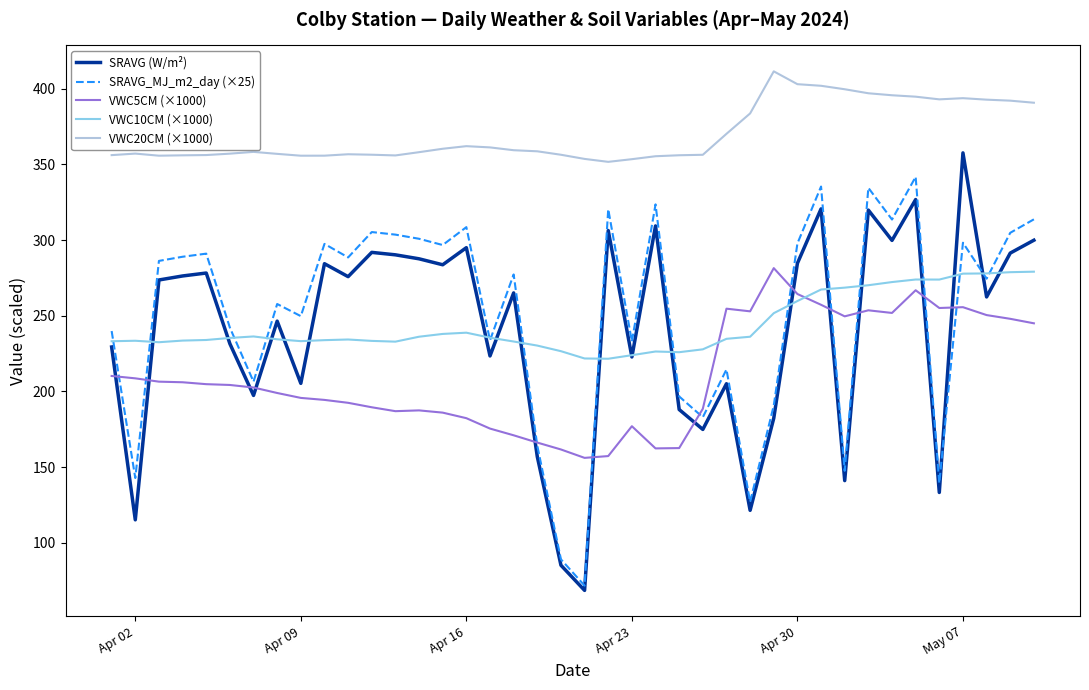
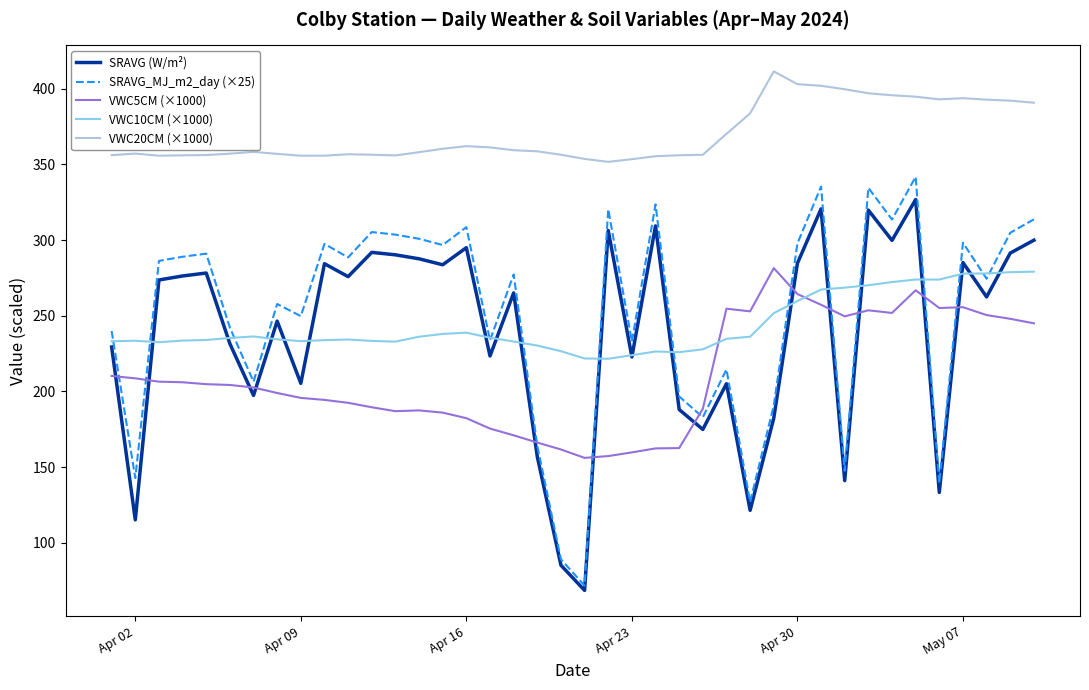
  {
    "SRAVG (W/m²)": {
      "Apr 02": 115,
      "Apr 09": 205,
      "Apr 16": 295,
      "Apr 30": 285,
-     "May 07": 358
+     "May 07": 285
    },
    "SRAVG_MJ_m2_day (×25)": {
      "Apr 02": 143,
      "Apr 09": 250,
      "Apr 16": 309,
      "Apr 23": 233,
      "Apr 30": 298,
      "May 07": 298
    },
    "VWC5CM (×1000)": {
      "Apr 02": 209,
      "Apr 09": 196,
      "Apr 16": 182,
-     "Apr 23": 177,
+     "Apr 23": 160,
      "Apr 30": 264,
      "May 07": 256
    }
  }
